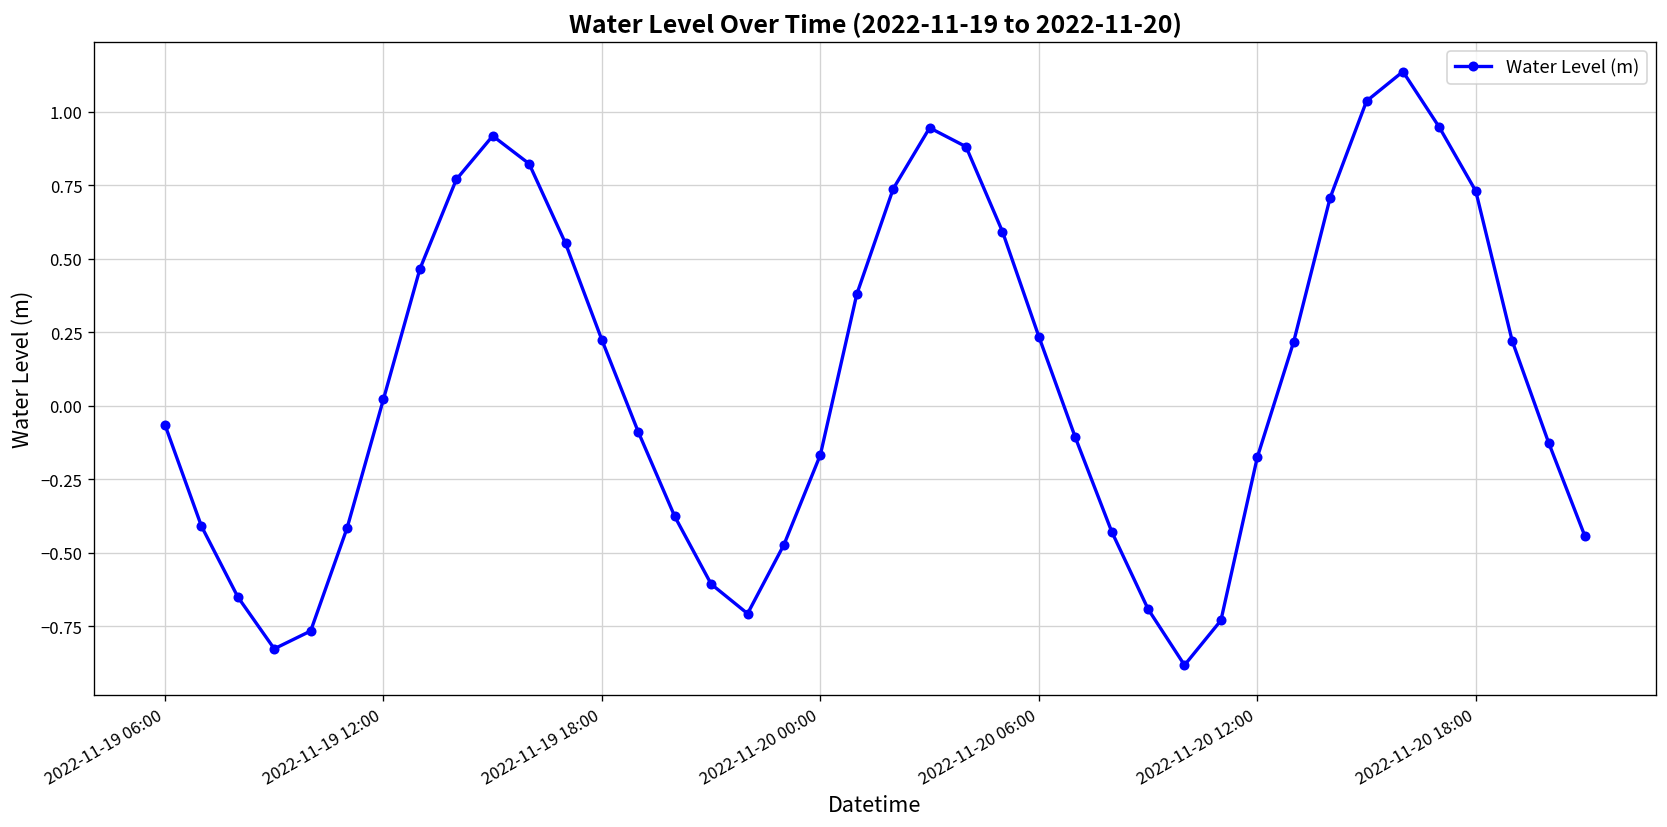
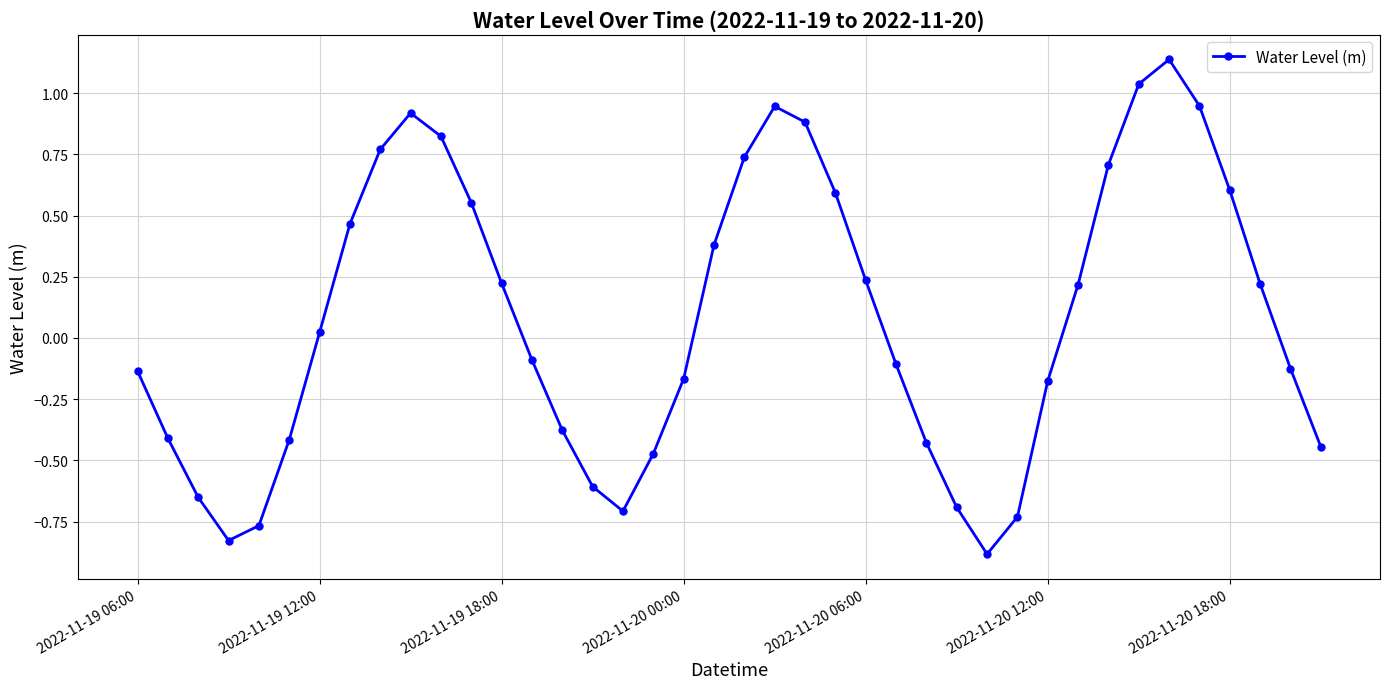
  {
-   "2022-11-19 06:00": -0.07,
+   "2022-11-19 06:00": -0.13,
    "2022-11-19 12:00": 0.02,
    "2022-11-19 18:00": 0.22,
    "2022-11-20 00:00": -0.17,
    "2022-11-20 06:00": 0.24,
    "2022-11-20 12:00": -0.18,
-   "2022-11-20 18:00": 0.73
+   "2022-11-20 18:00": 0.60
  }
